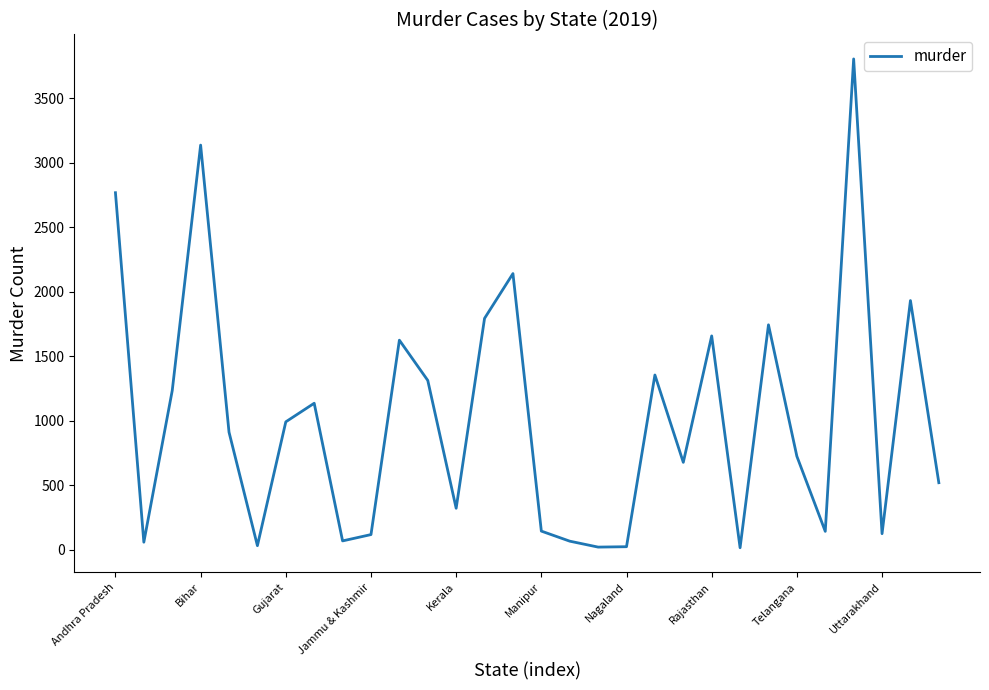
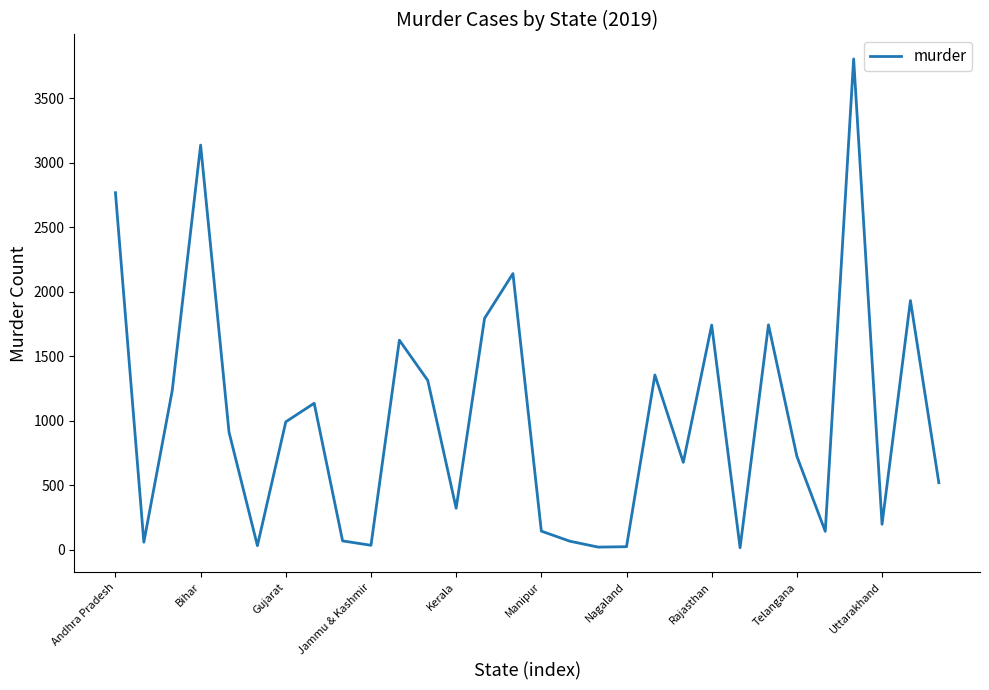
  {
    "Andhra Pradesh": 2770,
    "Bihar": 3140,
    "Gujarat": 990,
-   "Jammu & Kashmir": 120,
+   "Jammu & Kashmir": 40,
    "Kerala": 320,
    "Manipur": 150,
    "Nagaland": 30,
-   "Rajasthan": 1660,
+   "Rajasthan": 1740,
    "Telangana": 730,
-   "Uttarakhand": 130
+   "Uttarakhand": 200
  }
